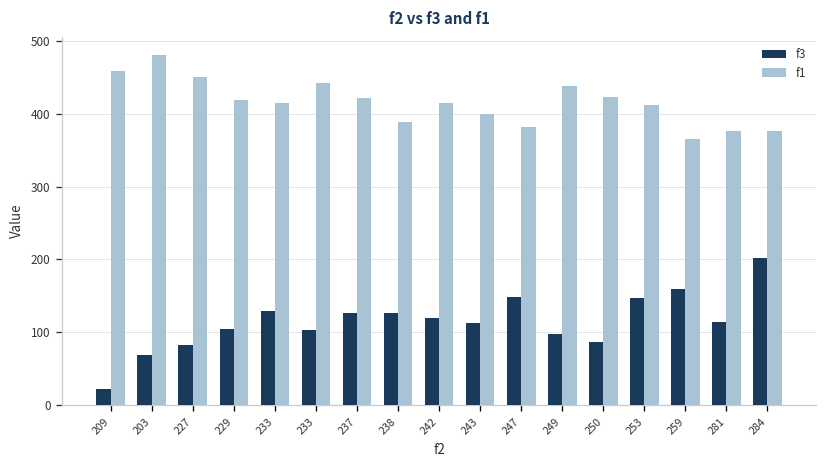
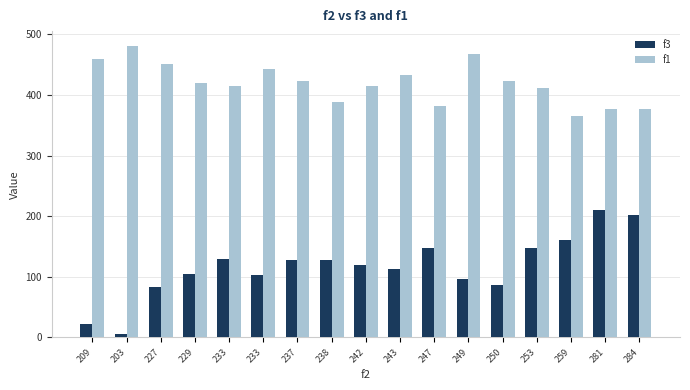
  {
    "f3": {
      "209": 20,
-     "203": 70,
+     "203": 10,
      "227": 80,
      "229": 100,
      "237": 130,
      "238": 130,
      "242": 120,
      "243": 110,
      "247": 150,
      "249": 100,
      "250": 90,
      "253": 150,
      "259": 160,
-     "281": 110,
+     "281": 210,
      "284": 200
    },
    "f1": {
      "209": 460,
      "203": 480,
      "227": 450,
      "229": 420,
      "237": 420,
      "238": 390,
      "242": 420,
-     "243": 400,
+     "243": 430,
      "247": 380,
-     "249": 440,
+     "249": 470,
      "250": 420,
      "253": 410,
      "259": 370,
      "281": 380,
      "284": 380
    }
  }
